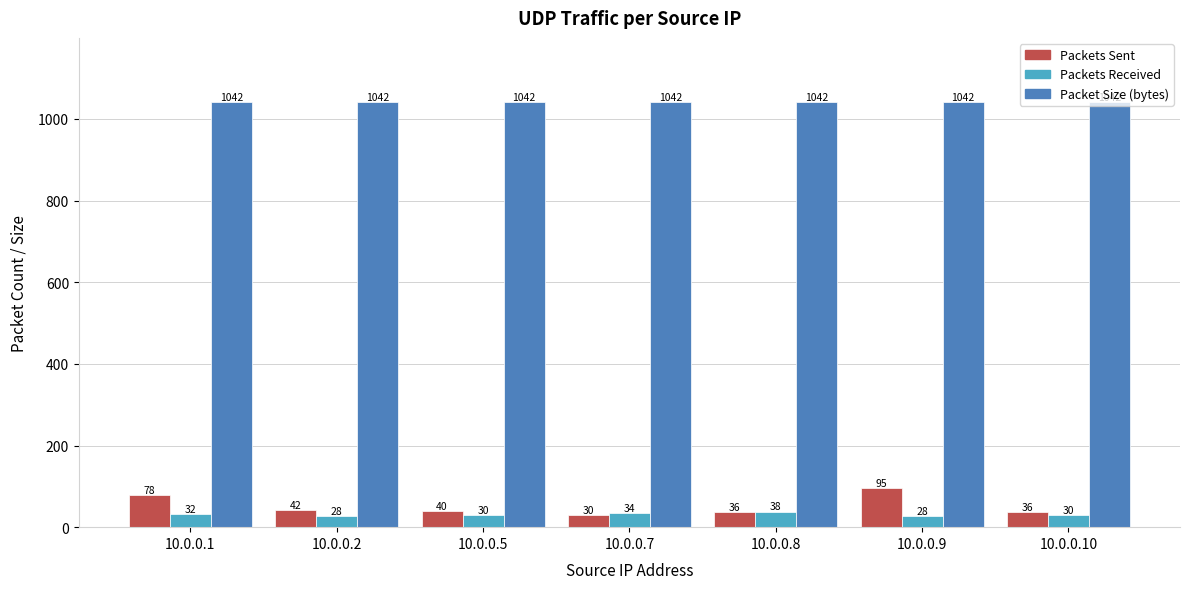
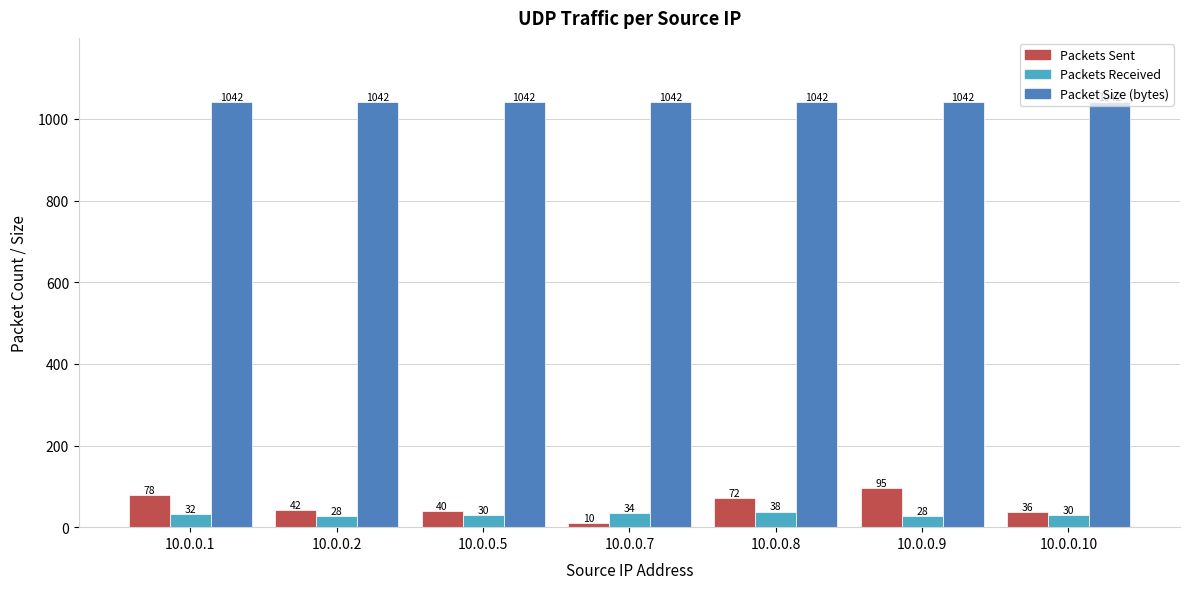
  {
    "Packets Sent": {
      "10.0.0.1": 78,
      "10.0.0.2": 42,
      "10.0.0.5": 40,
-     "10.0.0.7": 30,
-     "10.0.0.8": 36,
+     "10.0.0.7": 10,
+     "10.0.0.8": 72,
      "10.0.0.9": 95,
      "10.0.0.10": 36
    }
  }
